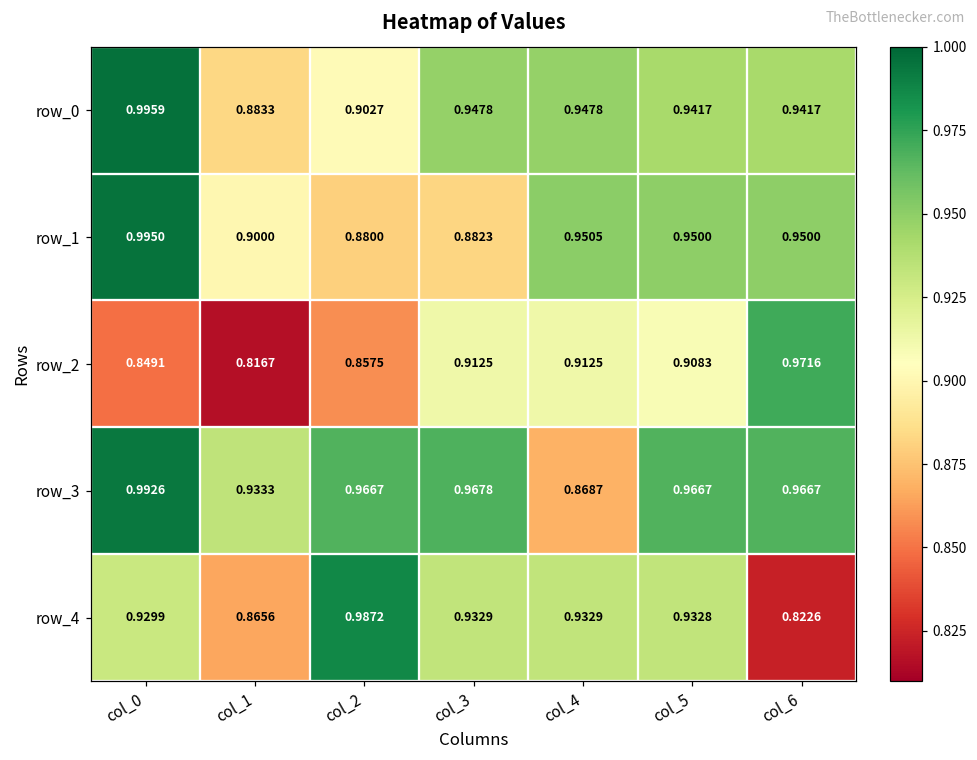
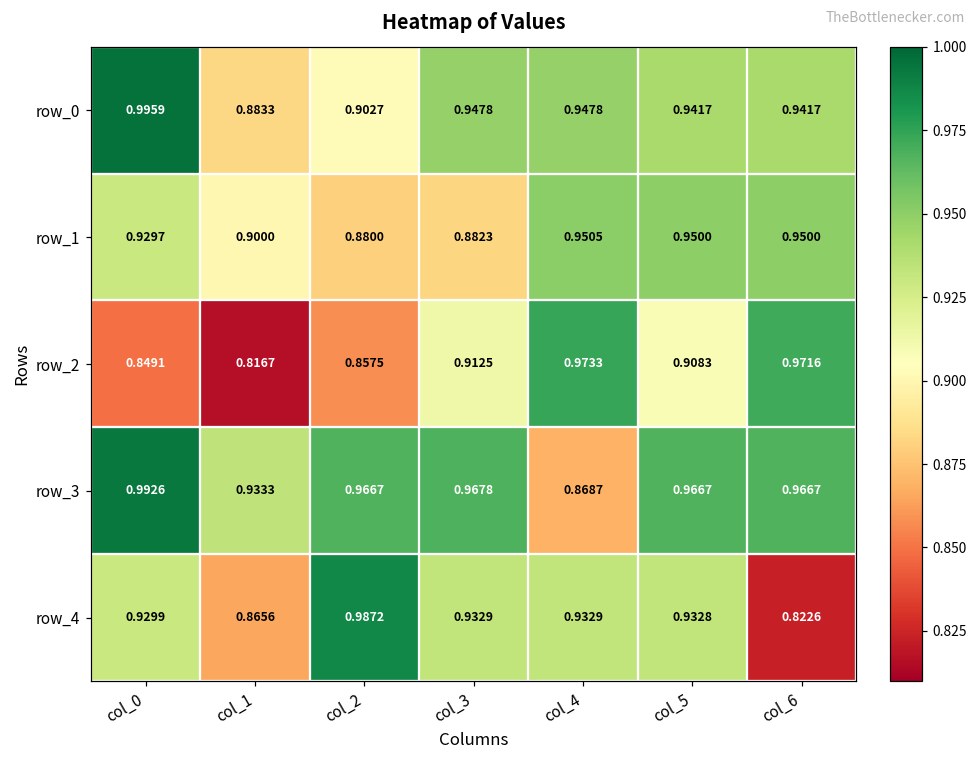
  {
    "row_0": {
      "col_0": 0.9959,
      "col_1": 0.8833,
      "col_2": 0.9027,
      "col_3": 0.9478,
      "col_4": 0.9478,
      "col_5": 0.9417,
      "col_6": 0.9417
    },
    "row_1": {
-     "col_0": 0.9950,
+     "col_0": 0.9297,
      "col_1": 0.9000,
      "col_2": 0.8800,
      "col_3": 0.8823,
      "col_4": 0.9505,
      "col_5": 0.9500,
      "col_6": 0.9500
    },
    "row_2": {
      "col_0": 0.8491,
      "col_1": 0.8167,
      "col_2": 0.8575,
      "col_3": 0.9125,
-     "col_4": 0.9125,
+     "col_4": 0.9733,
      "col_5": 0.9083,
      "col_6": 0.9716
    },
    "row_3": {
      "col_0": 0.9926,
      "col_1": 0.9333,
      "col_2": 0.9667,
      "col_3": 0.9678,
      "col_4": 0.8687,
      "col_5": 0.9667,
      "col_6": 0.9667
    },
    "row_4": {
      "col_0": 0.9299,
      "col_1": 0.8656,
      "col_2": 0.9872,
      "col_3": 0.9329,
      "col_4": 0.9329,
      "col_5": 0.9328,
      "col_6": 0.8226
    }
  }
